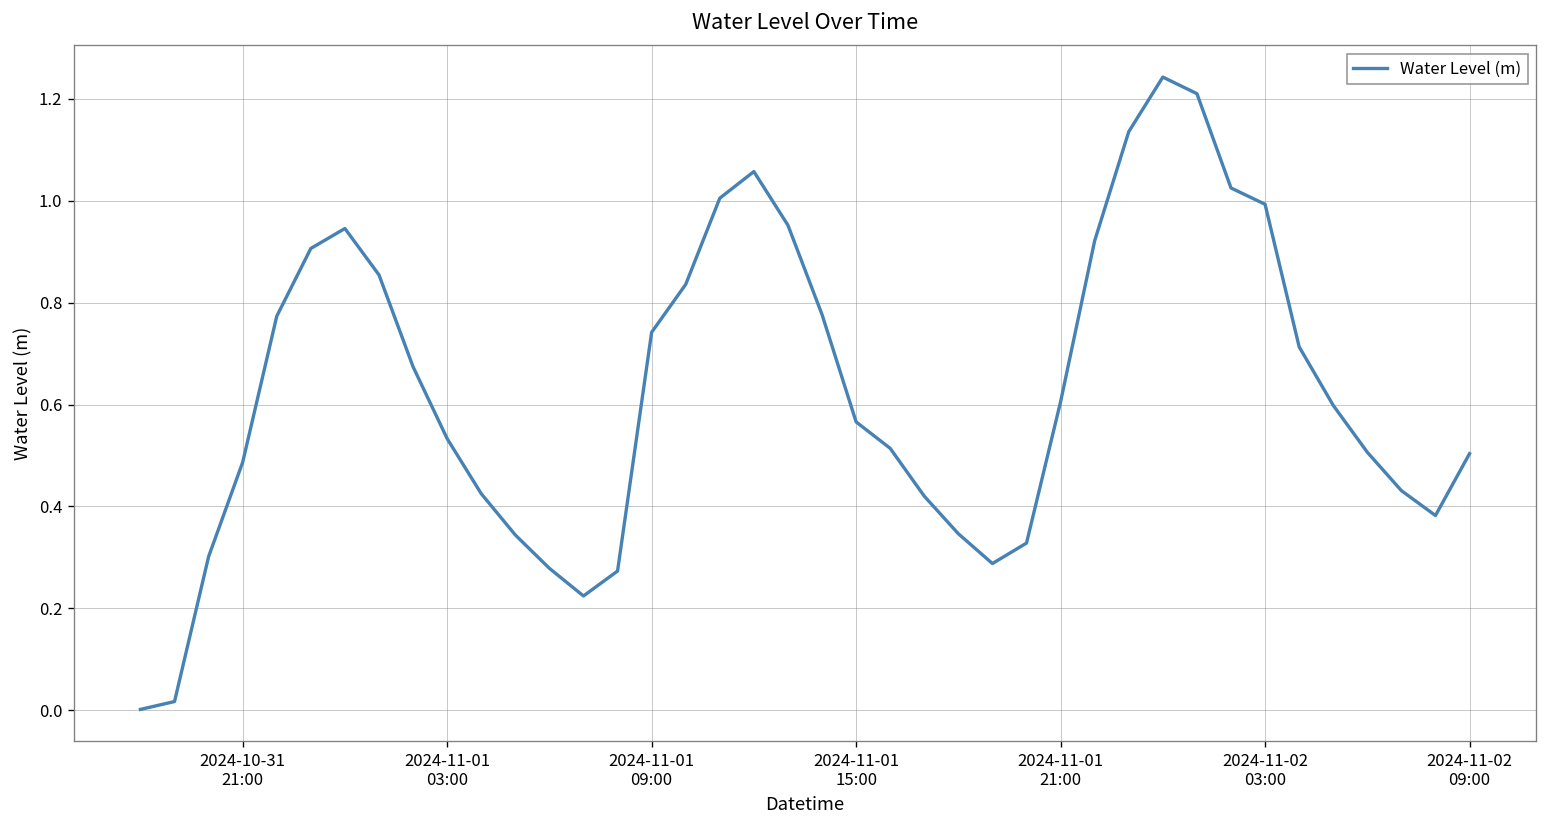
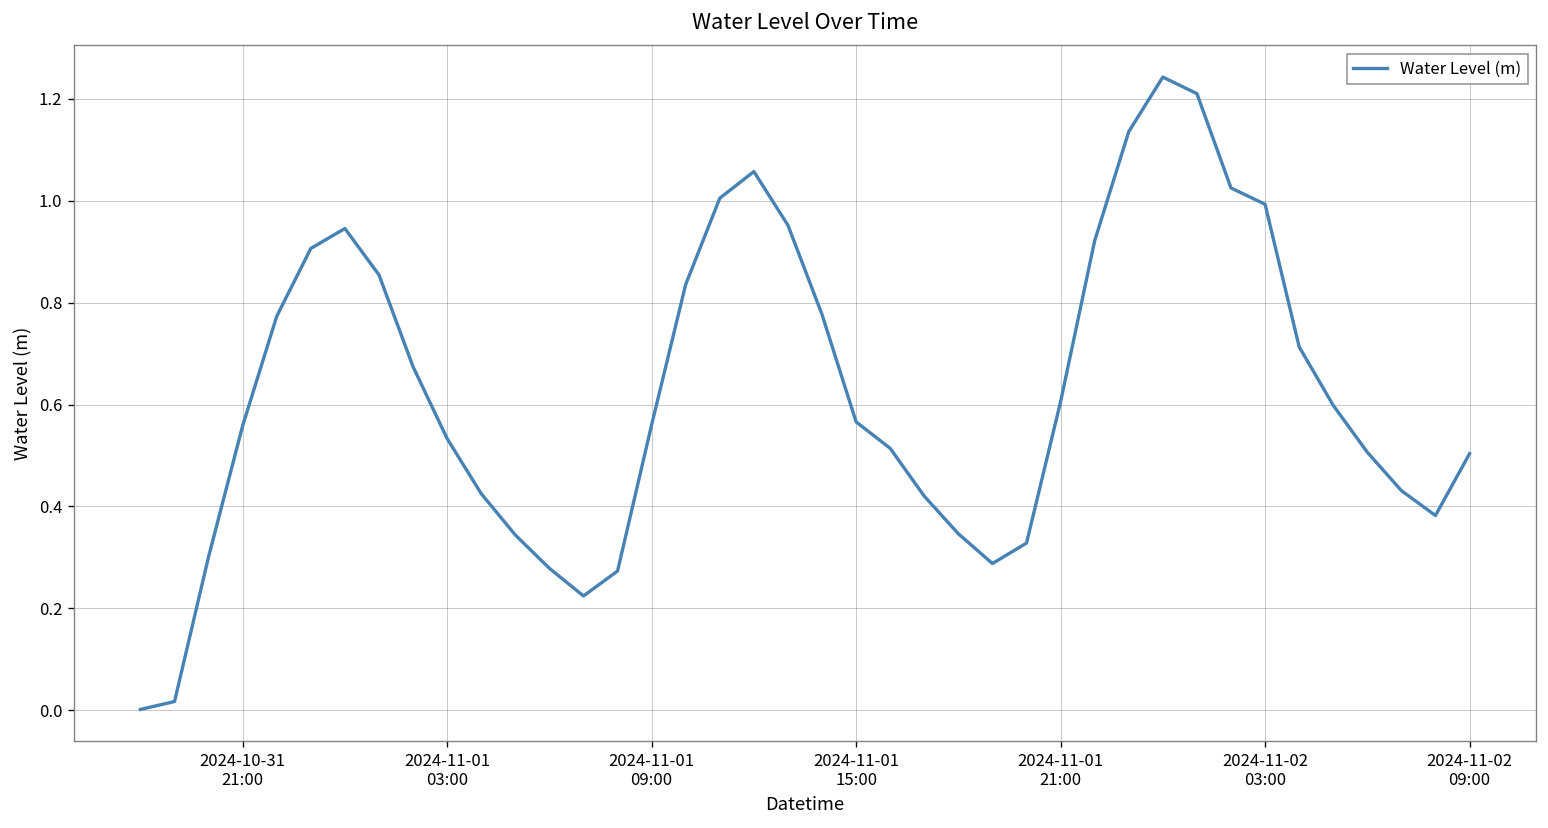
  {
-   "2024-10-31 21:00": 0.49,
+   "2024-10-31 21:00": 0.56,
    "2024-11-01 03:00": 0.53,
-   "2024-11-01 09:00": 0.74,
+   "2024-11-01 09:00": 0.56,
    "2024-11-01 15:00": 0.57,
    "2024-11-01 21:00": 0.61,
    "2024-11-02 03:00": 0.99,
    "2024-11-02 09:00": 0.50
  }
